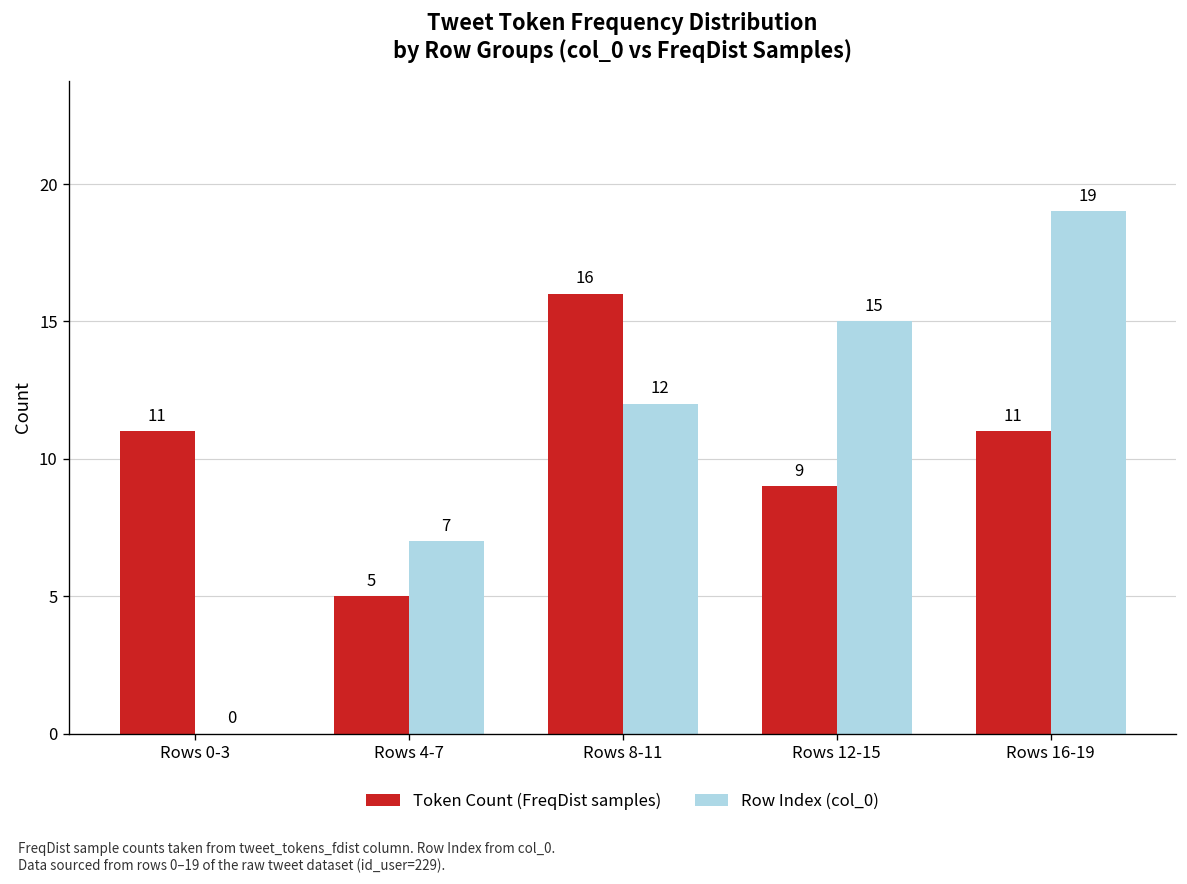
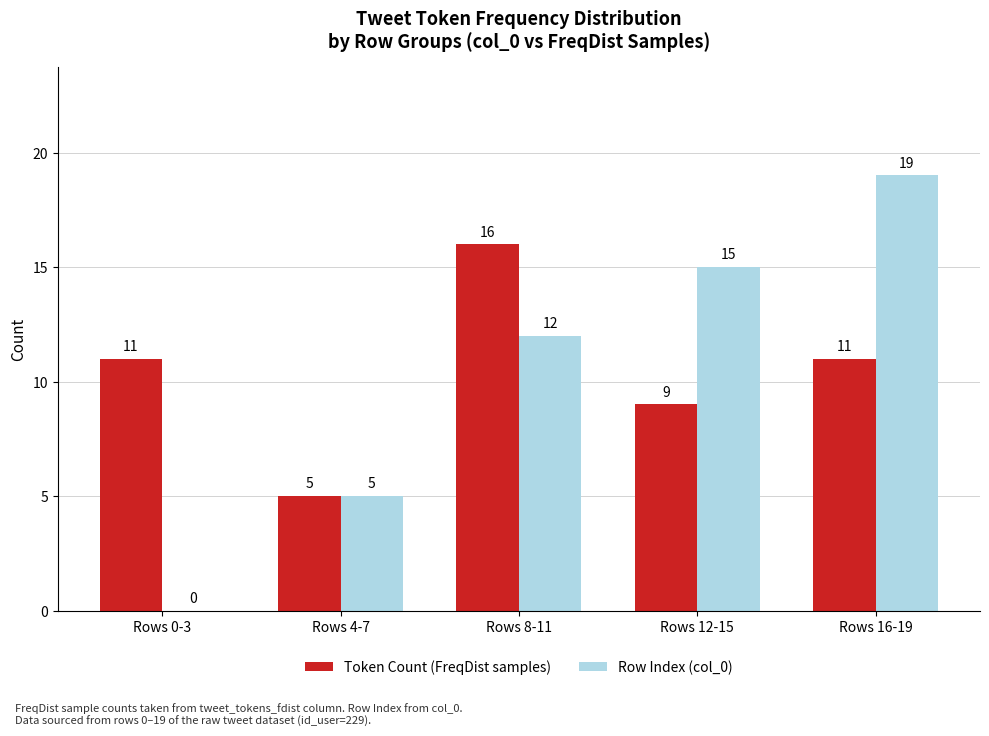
  {
    "Token Count (FreqDist samples)": {
      "Rows 0-3": 11,
      "Rows 4-7": 5,
      "Rows 8-11": 16,
      "Rows 12-15": 9,
      "Rows 16-19": 11
    },
    "Row Index (col_0)": {
      "Rows 0-3": 0,
-     "Rows 4-7": 7,
+     "Rows 4-7": 5,
      "Rows 8-11": 12,
      "Rows 12-15": 15,
      "Rows 16-19": 19
    }
  }
